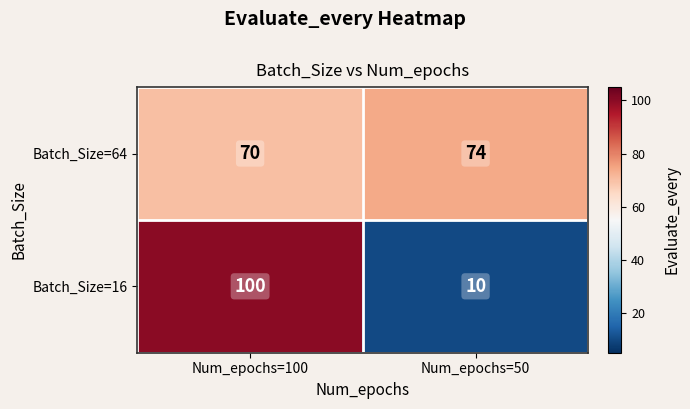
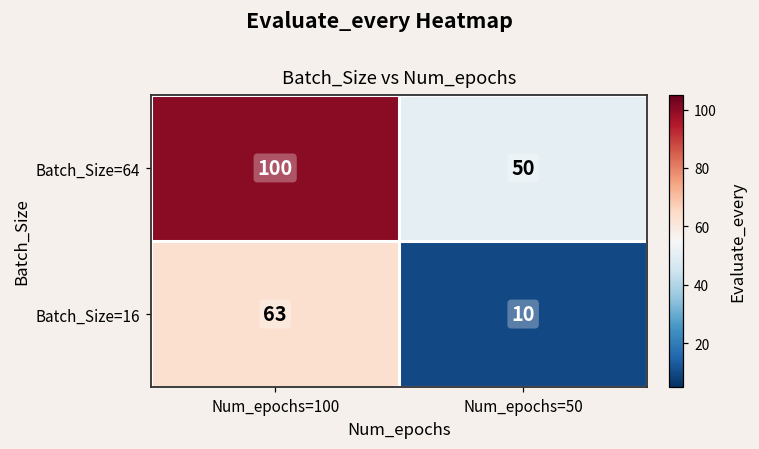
  {
    "Batch_Size=64": {
-     "Num_epochs=100": 70,
-     "Num_epochs=50": 74
+     "Num_epochs=100": 100,
+     "Num_epochs=50": 50
    },
    "Batch_Size=16": {
-     "Num_epochs=100": 100
+     "Num_epochs=100": 63
    }
  }
